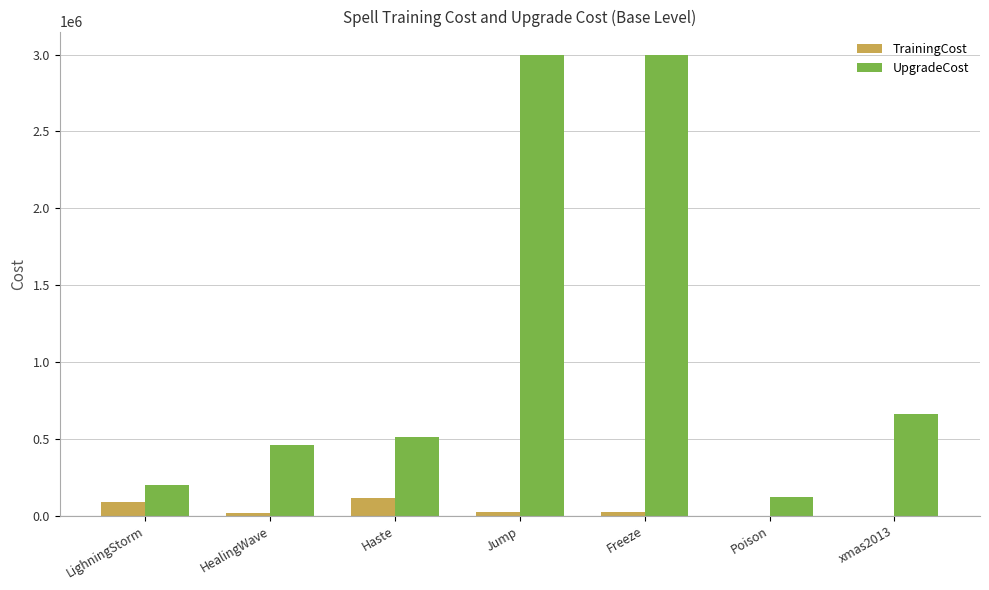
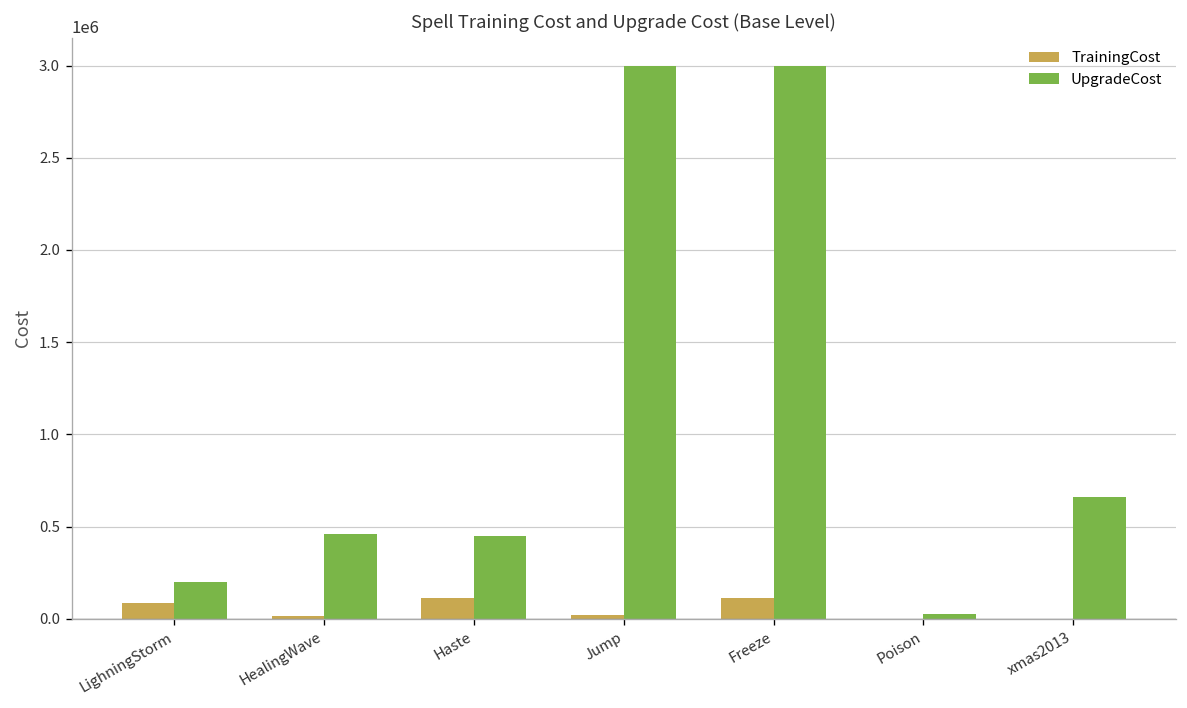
  {
    "TrainingCost": {
      "LighningStorm": 90000,
      "Haste": 110000,
      "Jump": 20000,
-     "Freeze": 20000
+     "Freeze": 110000
    },
    "UpgradeCost": {
      "LighningStorm": 200000,
      "HealingWave": 460000,
-     "Haste": 510000,
+     "Haste": 450000,
      "Jump": 3000000,
      "Freeze": 3000000,
-     "Poison": 120000,
+     "Poison": 30000,
      "xmas2013": 660000
    }
  }
